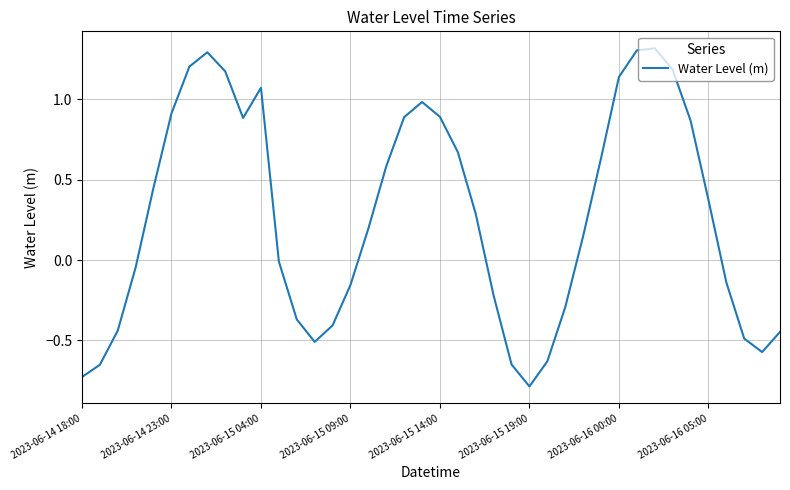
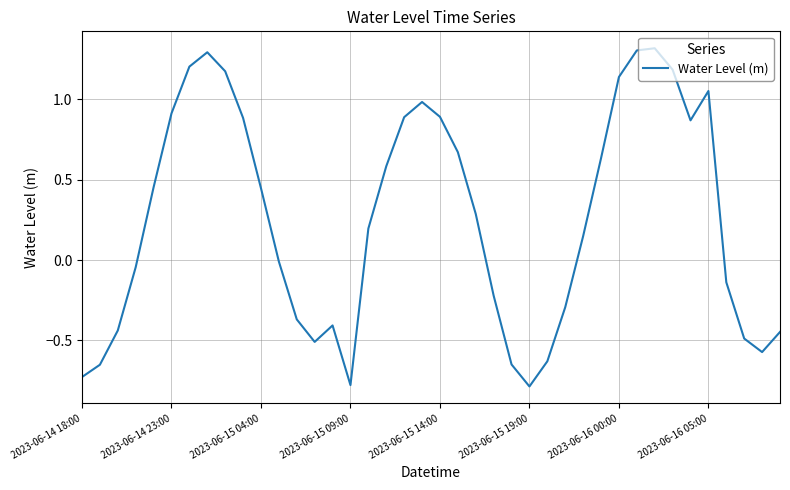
  {
    "2023-06-14 18:00": -0.73,
    "2023-06-14 23:00": 0.91,
-   "2023-06-15 04:00": 1.07,
-   "2023-06-15 09:00": -0.16,
+   "2023-06-15 04:00": 0.45,
+   "2023-06-15 09:00": -0.78,
    "2023-06-15 14:00": 0.89,
    "2023-06-15 19:00": -0.79,
    "2023-06-16 00:00": 1.14,
-   "2023-06-16 05:00": 0.37
+   "2023-06-16 05:00": 1.05
  }
